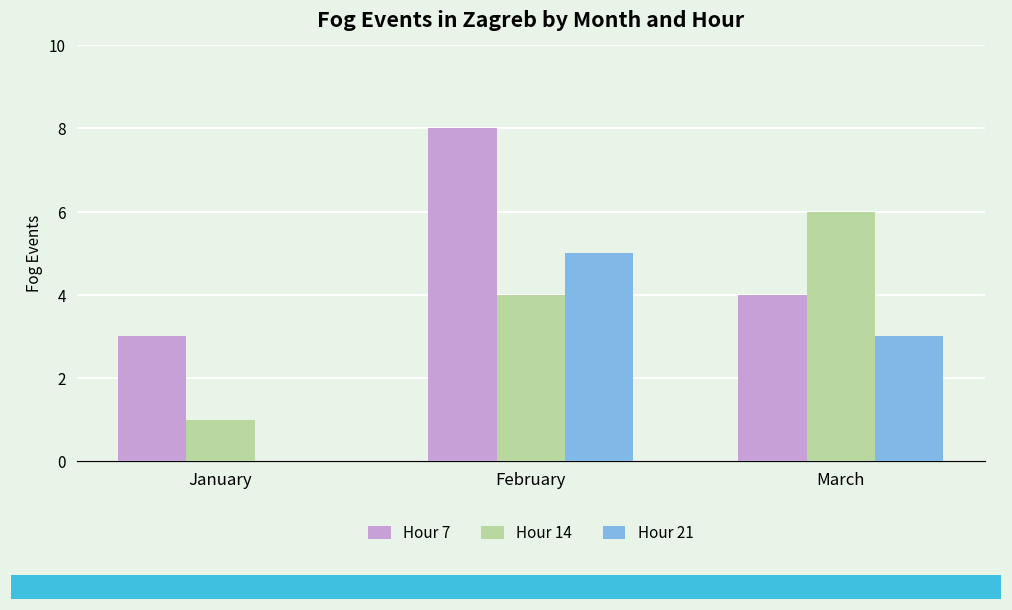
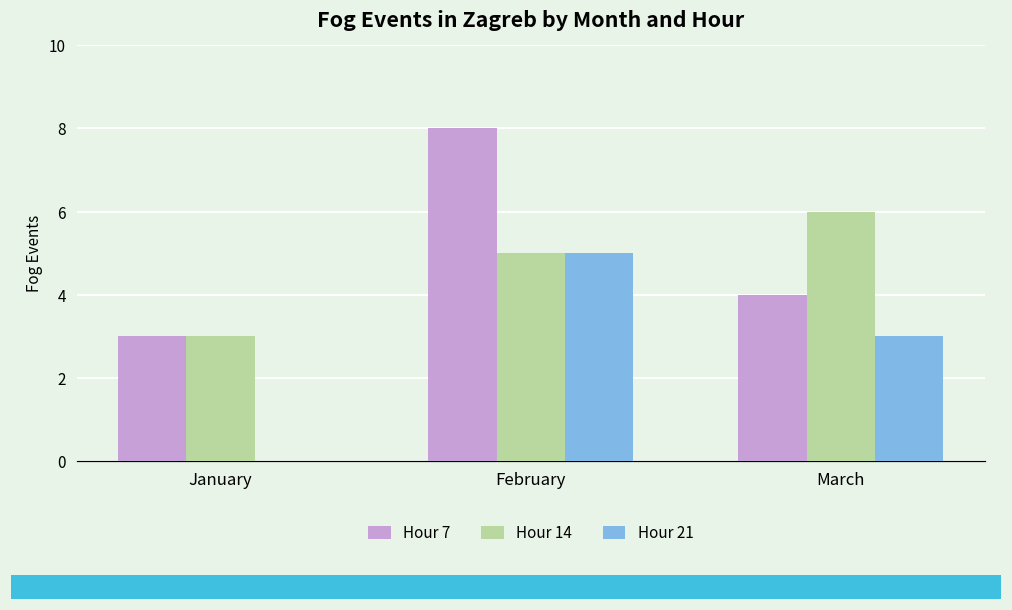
  {
    "Hour 7": {
      "January": 3,
      "February": 8,
      "March": 4
    },
    "Hour 14": {
-     "January": 1,
-     "February": 4,
+     "January": 3,
+     "February": 5,
      "March": 6
    },
    "Hour 21": {
      "January": 0,
      "February": 5,
      "March": 3
    }
  }
